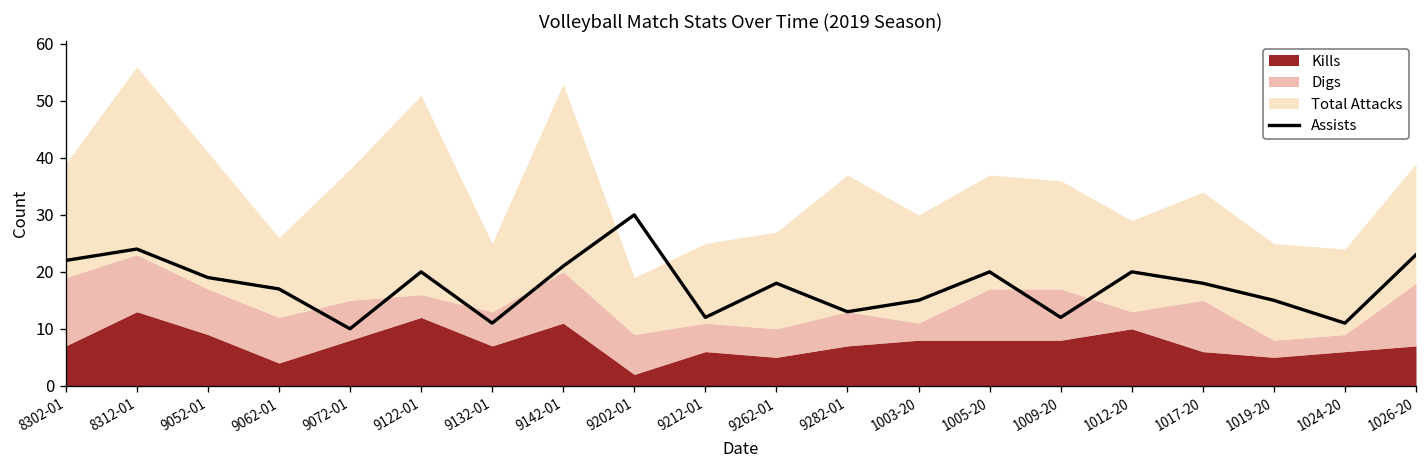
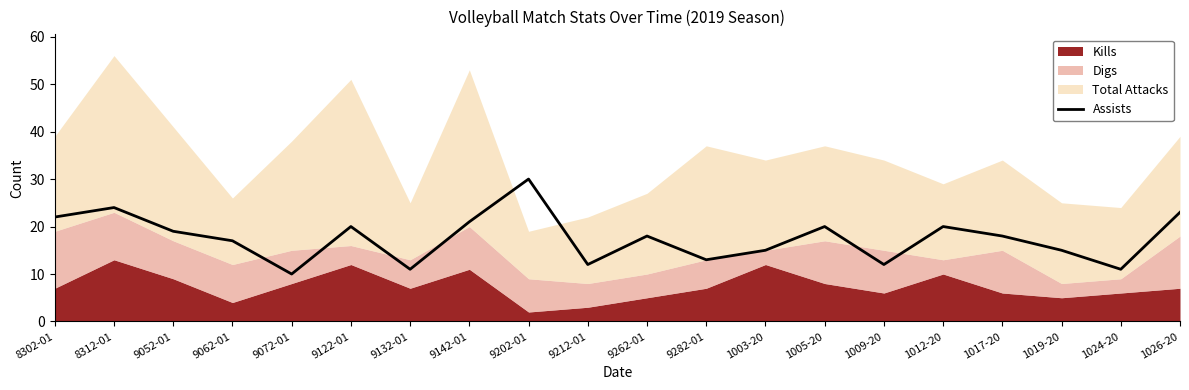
  {
    "Assists": {
      "8302-01": 22,
      "8312-01": 24,
      "9052-01": 19,
      "9062-01": 17,
      "9072-01": 10,
      "9122-01": 20,
      "9132-01": 11,
      "9142-01": 21,
      "9202-01": 30,
      "9212-01": 12,
      "9262-01": 18,
      "1005-20": 20,
      "1009-20": 12,
      "1012-20": 20,
      "1017-20": 18,
      "1019-20": 15,
      "1024-20": 11,
      "1026-20": 23
    },
    "Kills": {
      "8302-01": 7,
      "8312-01": 13,
      "9052-01": 9,
      "9062-01": 4,
      "9072-01": 8,
      "9122-01": 12,
      "9132-01": 7,
      "9142-01": 11,
      "9202-01": 2,
-     "9212-01": 6,
+     "9212-01": 3,
      "9262-01": 5,
      "9282-01": 7,
-     "1003-20": 8,
+     "1003-20": 12,
      "1005-20": 8,
-     "1009-20": 8,
+     "1009-20": 6,
      "1012-20": 10,
      "1017-20": 6,
      "1019-20": 5,
      "1024-20": 6,
      "1026-20": 7
    }
  }
